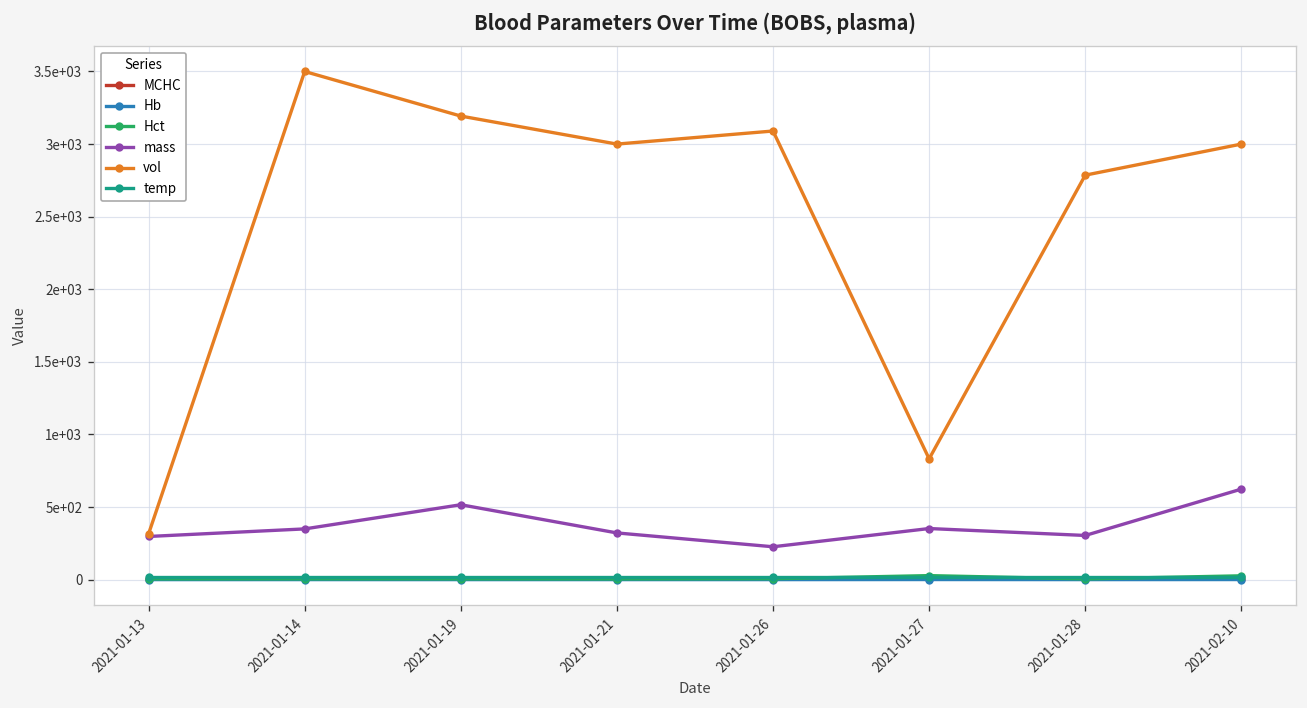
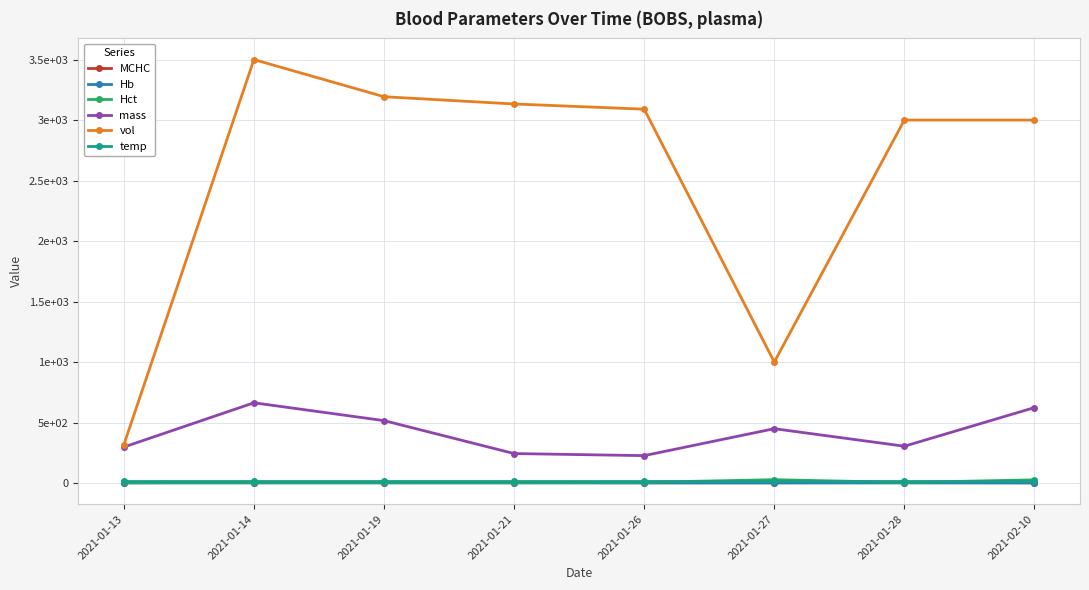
  {
    "mass": {
-     "2021-01-14": 350,
+     "2021-01-14": 660,
      "2021-01-19": 520,
-     "2021-01-21": 320,
+     "2021-01-21": 240,
      "2021-01-26": 230,
-     "2021-01-27": 350,
+     "2021-01-27": 450,
      "2021-01-28": 300,
      "2021-02-10": 620
    },
    "vol": {
      "2021-01-14": 3500,
      "2021-01-19": 3190,
-     "2021-01-21": 3000,
+     "2021-01-21": 3130,
      "2021-01-26": 3090,
-     "2021-01-27": 830,
-     "2021-01-28": 2790,
+     "2021-01-27": 1000,
+     "2021-01-28": 3000,
      "2021-02-10": 3000
    }
  }
